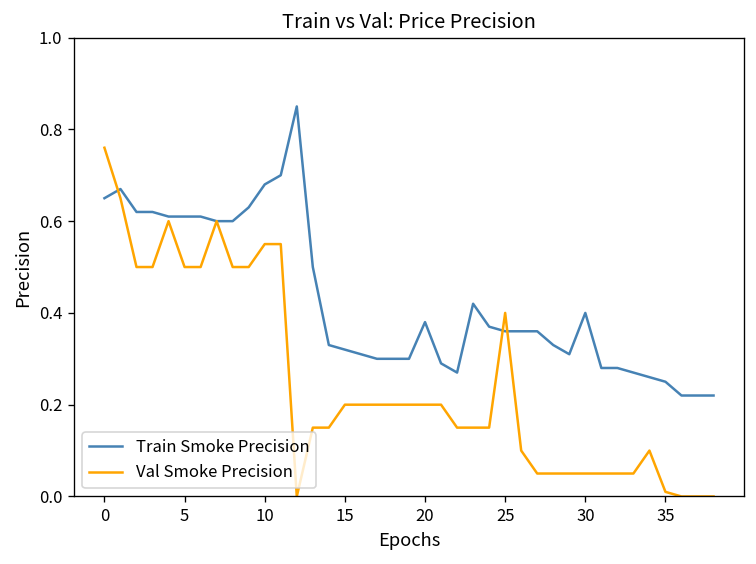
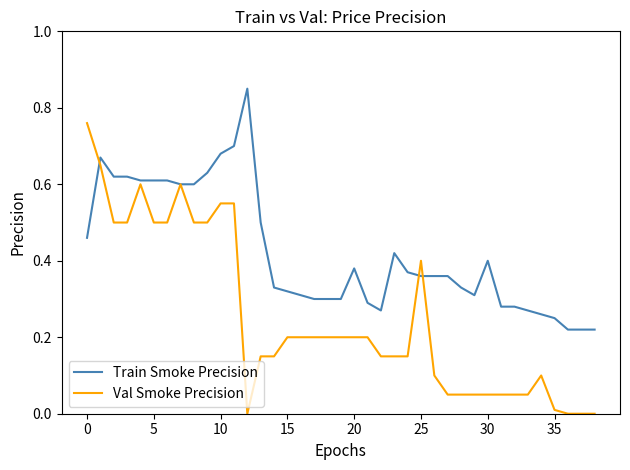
  {
    "Train Smoke Precision": {
-     "0": 0.65,
+     "0": 0.46,
      "5": 0.61,
      "10": 0.68,
      "15": 0.32,
      "20": 0.38,
      "25": 0.36,
      "30": 0.40,
      "35": 0.25
    },
    "Val Smoke Precision": {
      "0": 0.76,
      "5": 0.50,
      "10": 0.55,
      "15": 0.20,
      "20": 0.20,
      "25": 0.40,
      "30": 0.05,
      "35": 0.01
    }
  }
